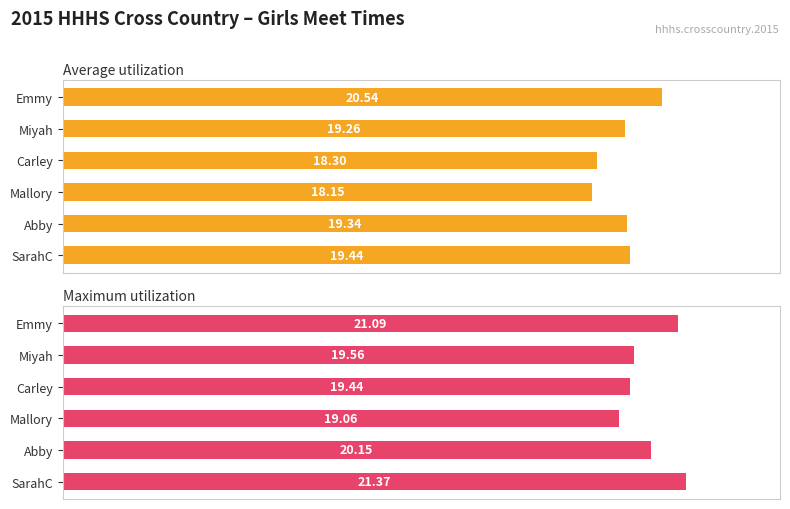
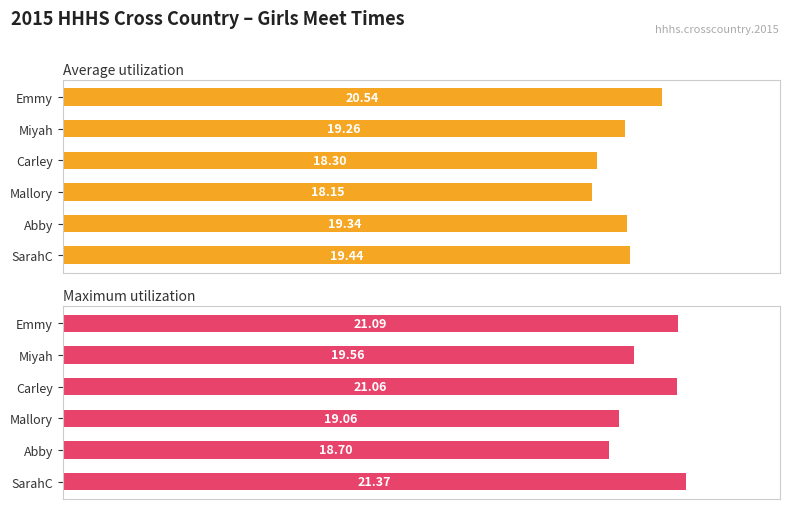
  {
    "Average utilization": {
      "Emmy": 20.54,
      "Miyah": 19.26,
      "Carley": 18.30,
      "Mallory": 18.15,
      "Abby": 19.34,
      "SarahC": 19.44
    },
    "Maximum utilization": {
      "Emmy": 21.09,
      "Miyah": 19.56,
-     "Carley": 19.44,
+     "Carley": 21.06,
      "Mallory": 19.06,
-     "Abby": 20.15,
+     "Abby": 18.70,
      "SarahC": 21.37
    }
  }
